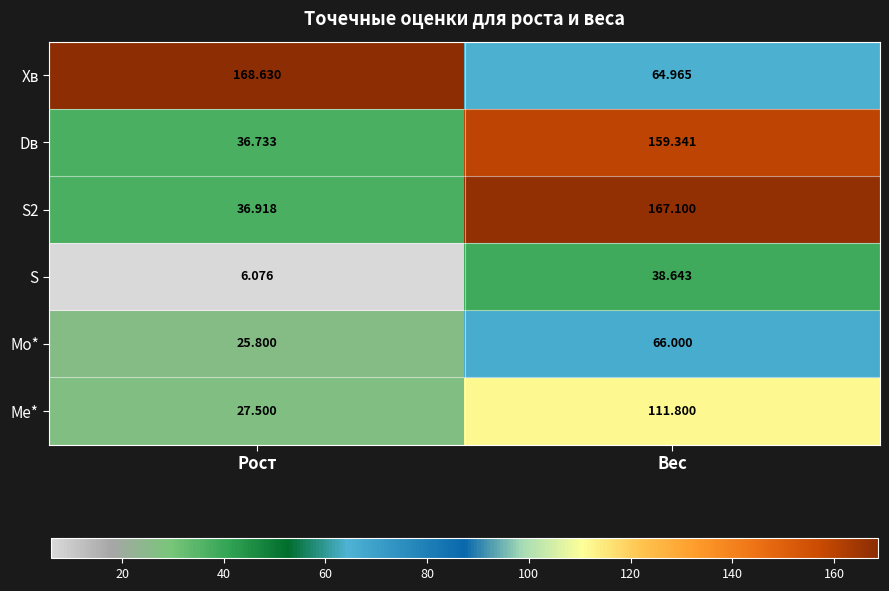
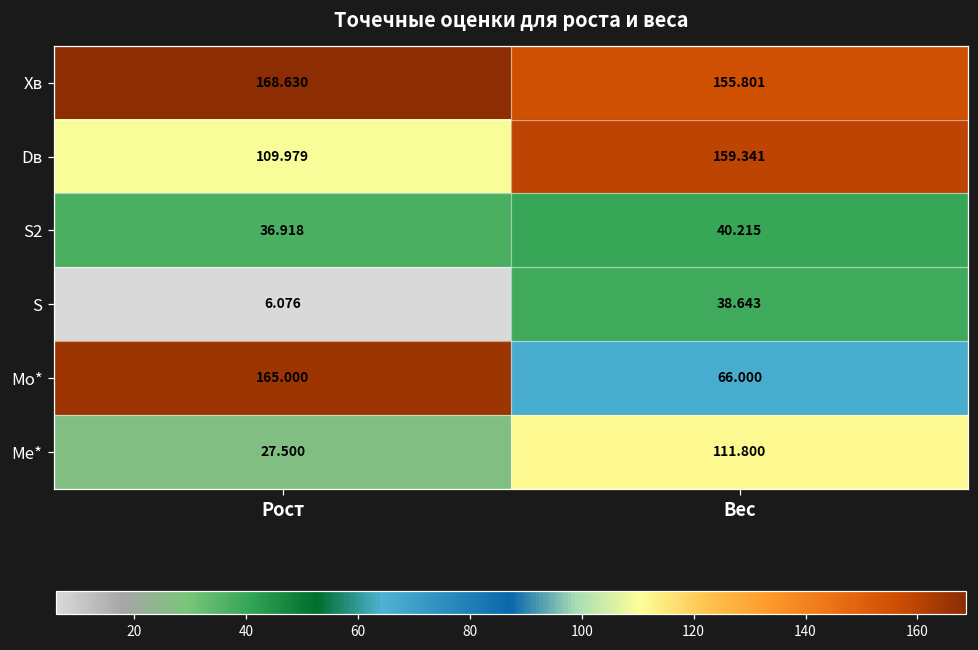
  {
    "Xв": {
      "Рост": 168.630,
-     "Вес": 64.965
+     "Вес": 155.801
    },
    "Dв": {
-     "Рост": 36.733,
+     "Рост": 109.979,
      "Вес": 159.341
    },
    "S2": {
      "Рост": 36.918,
-     "Вес": 167.100
+     "Вес": 40.215
    },
    "S": {
      "Рост": 6.076,
      "Вес": 38.643
    },
    "Mo*": {
-     "Рост": 25.800,
+     "Рост": 165.000,
      "Вес": 66.000
    },
    "Me*": {
      "Рост": 27.500,
      "Вес": 111.800
    }
  }
